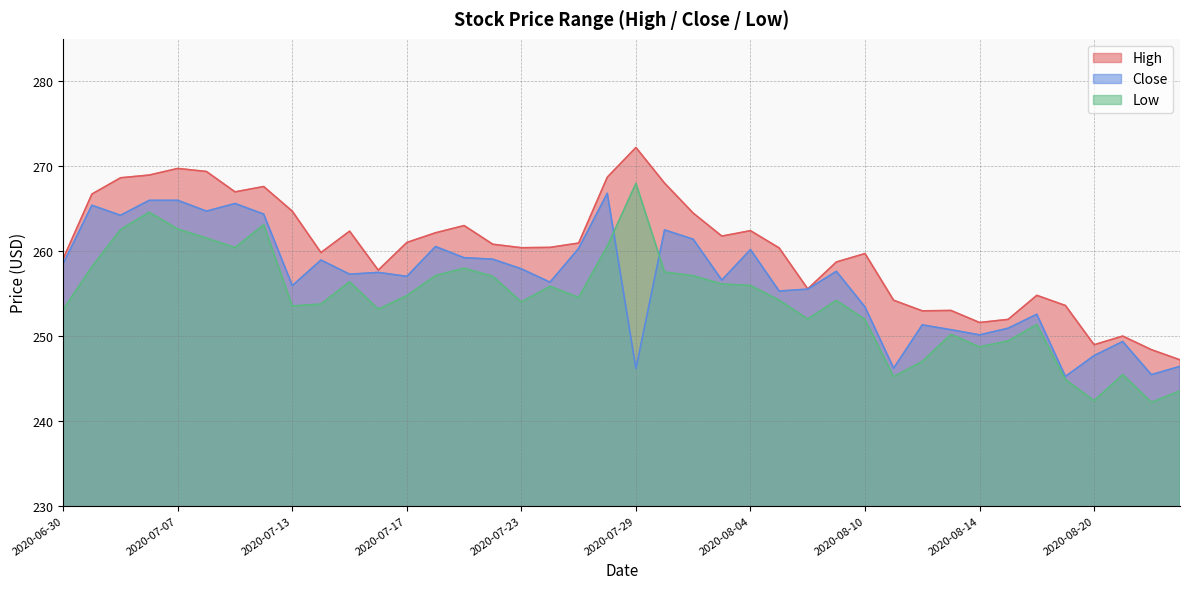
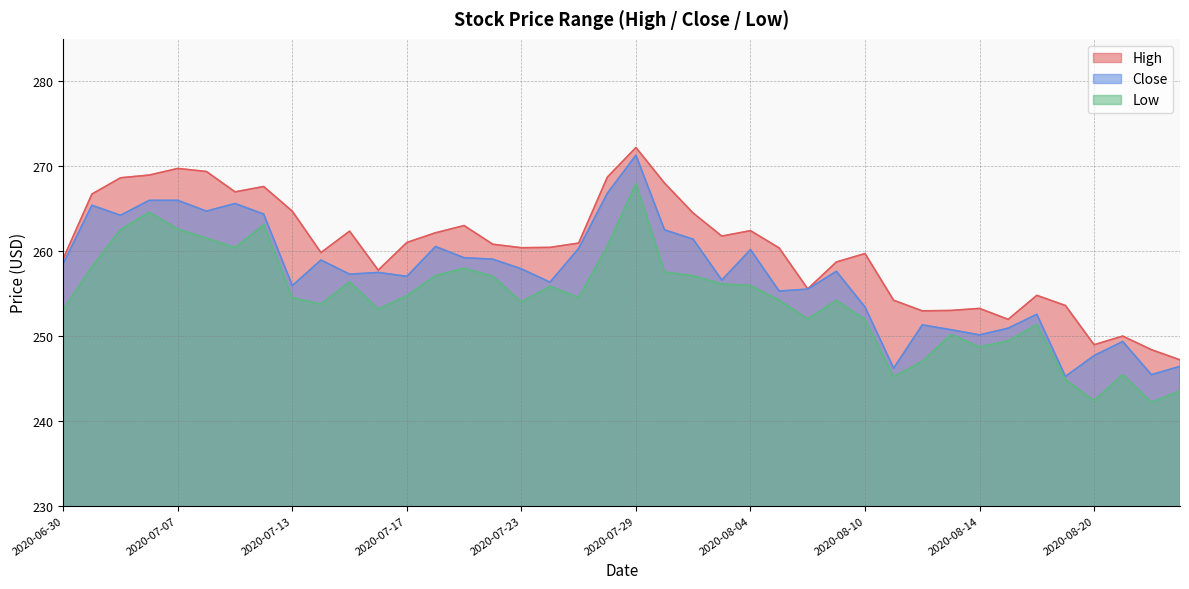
  {
    "High": {
      "2020-06-30": 259,
      "2020-07-07": 270,
      "2020-07-13": 265,
      "2020-07-17": 261,
      "2020-07-23": 260,
      "2020-07-29": 272,
      "2020-08-04": 262,
      "2020-08-10": 260,
-     "2020-08-14": 252,
+     "2020-08-14": 253,
      "2020-08-20": 249
    },
    "Close": {
      "2020-06-30": 259,
      "2020-07-07": 266,
      "2020-07-13": 256,
      "2020-07-17": 257,
      "2020-07-23": 258,
-     "2020-07-29": 246,
+     "2020-07-29": 271,
      "2020-08-04": 260,
      "2020-08-10": 253,
      "2020-08-14": 250,
      "2020-08-20": 248
    },
    "Low": {
      "2020-06-30": 253,
      "2020-07-07": 263,
-     "2020-07-13": 254,
+     "2020-07-13": 255,
      "2020-07-17": 255,
      "2020-07-23": 254,
      "2020-07-29": 268,
      "2020-08-04": 256,
      "2020-08-10": 252,
      "2020-08-14": 249,
      "2020-08-20": 242
    }
  }
